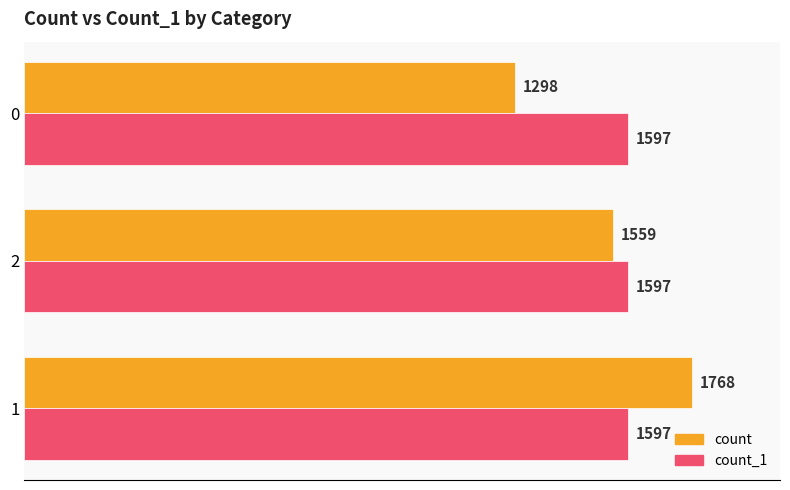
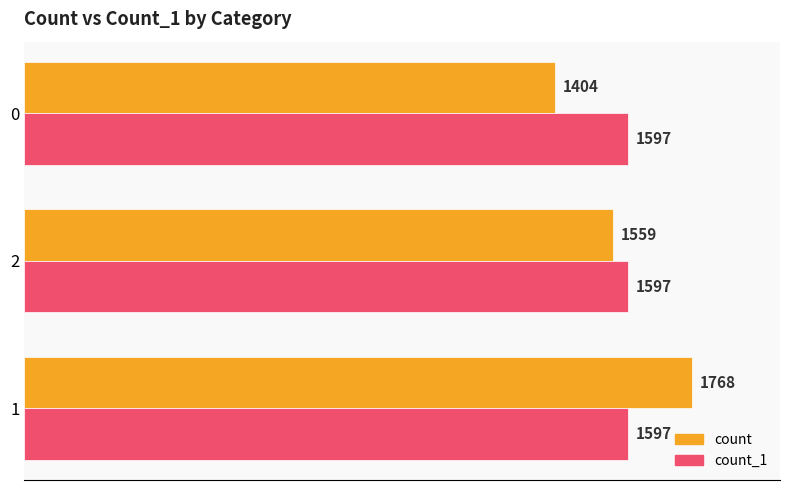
  {
    "count": {
-     "0": 1298,
+     "0": 1404,
      "2": 1559,
      "1": 1768
    },
    "count_1": {
      "0": 1597,
      "2": 1597,
      "1": 1597
    }
  }
